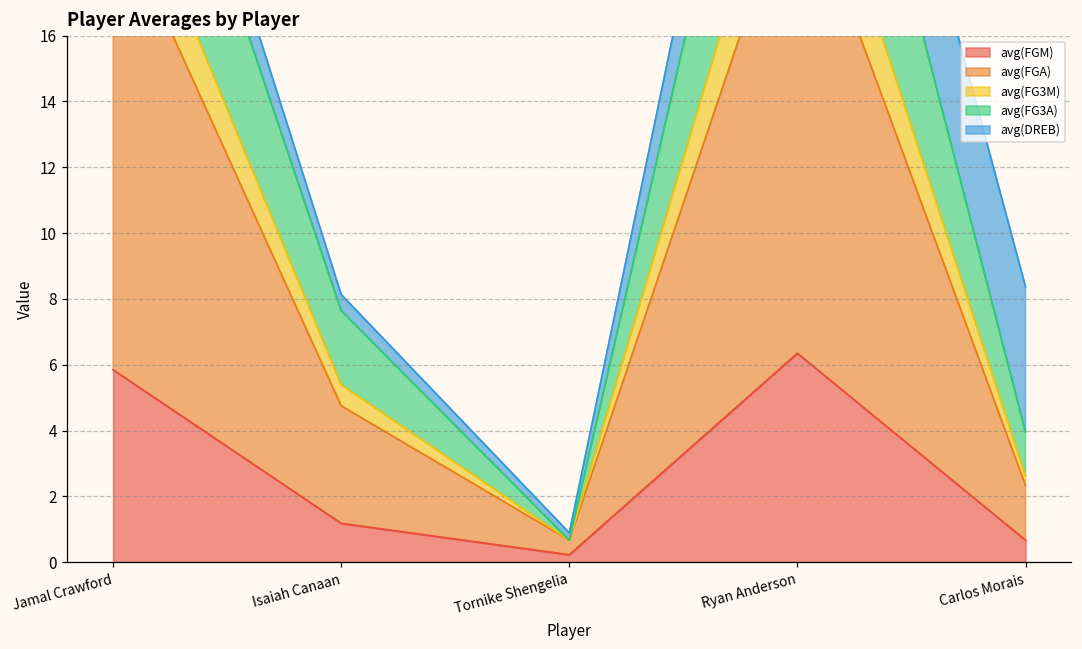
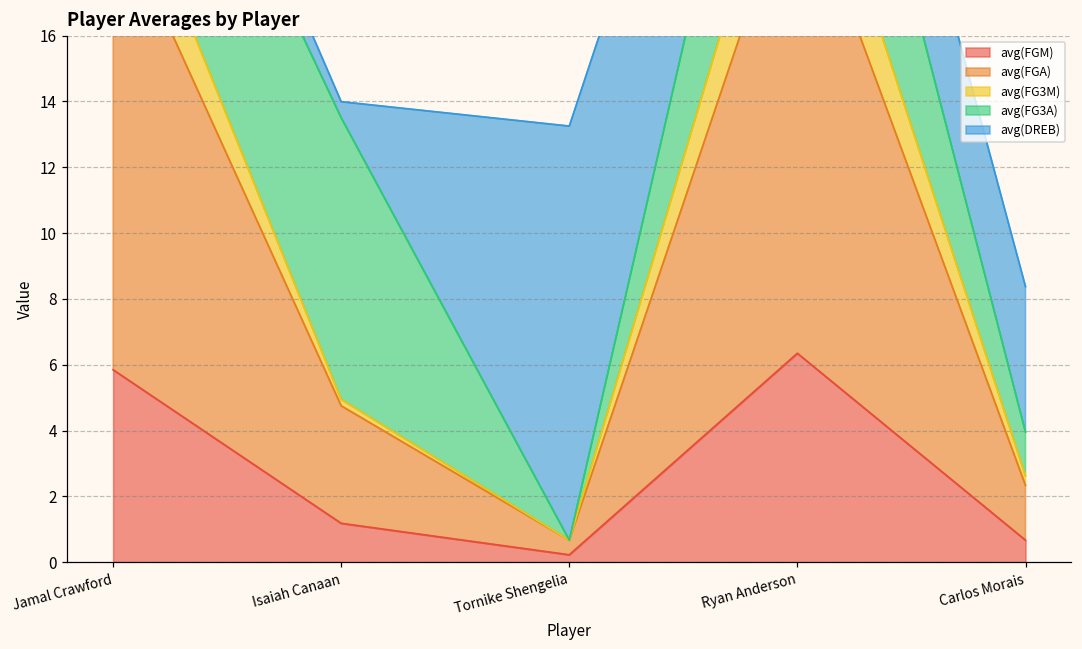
  {
    "avg(FG3M)": {
-     "Isaiah Canaan": 0.6,
+     "Isaiah Canaan": 0.2,
      "Carlos Morais": 0.3
    },
    "avg(FG3A)": {
-     "Isaiah Canaan": 2.3,
+     "Isaiah Canaan": 8.6,
      "Carlos Morais": 1.3
    },
    "avg(DREB)": {
      "Isaiah Canaan": 0.5,
-     "Tornike Shengelia": 0.2,
+     "Tornike Shengelia": 12.6,
      "Carlos Morais": 4.4
    }
  }
